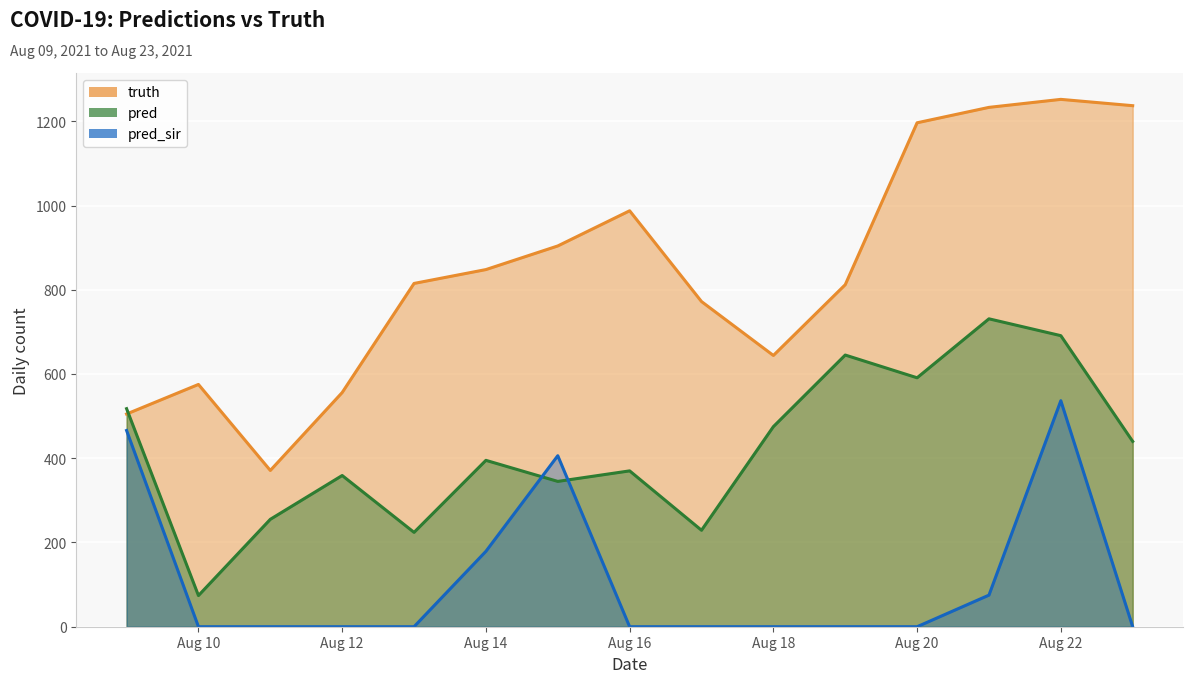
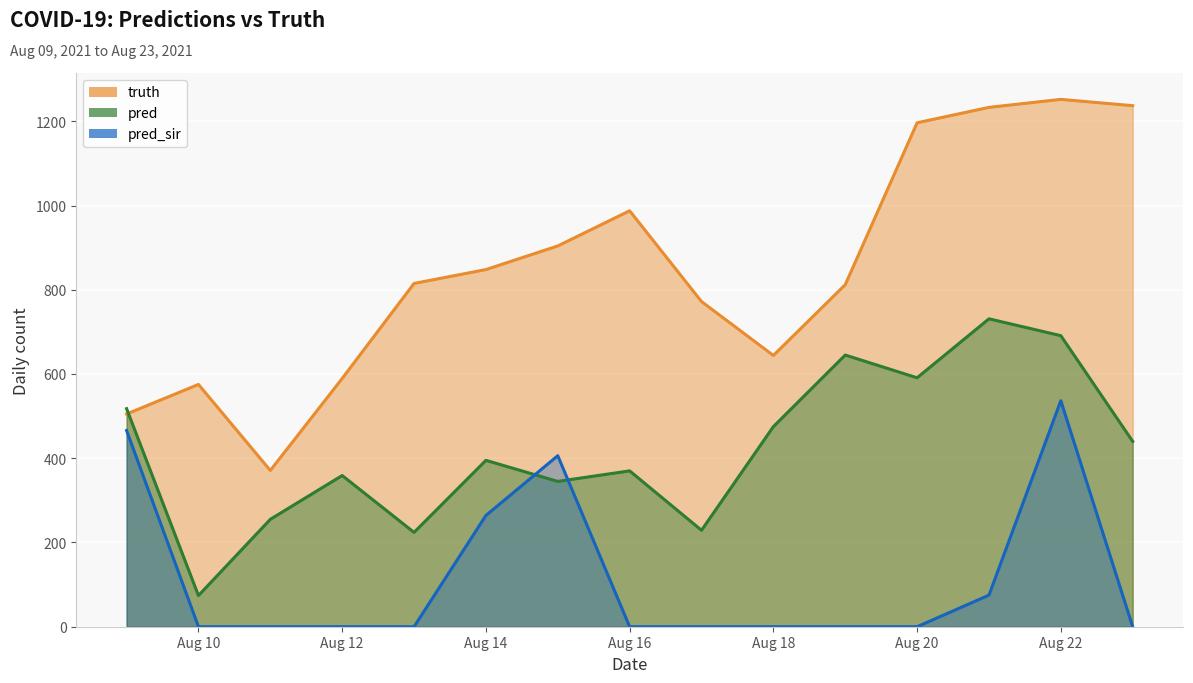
  {
    "truth": {
      "Aug 10": 580,
-     "Aug 12": 560,
+     "Aug 12": 590,
      "Aug 14": 850,
      "Aug 16": 990,
      "Aug 18": 640,
      "Aug 20": 1200,
      "Aug 22": 1250
    },
    "pred": {
      "Aug 10": 70,
      "Aug 12": 360,
      "Aug 14": 400,
      "Aug 16": 370,
      "Aug 18": 480,
      "Aug 20": 590,
      "Aug 22": 690
    },
    "pred_sir": {
      "Aug 10": 0,
      "Aug 12": 0,
-     "Aug 14": 180,
+     "Aug 14": 260,
      "Aug 16": 0,
      "Aug 18": 0,
      "Aug 20": 0,
      "Aug 22": 540
    }
  }
